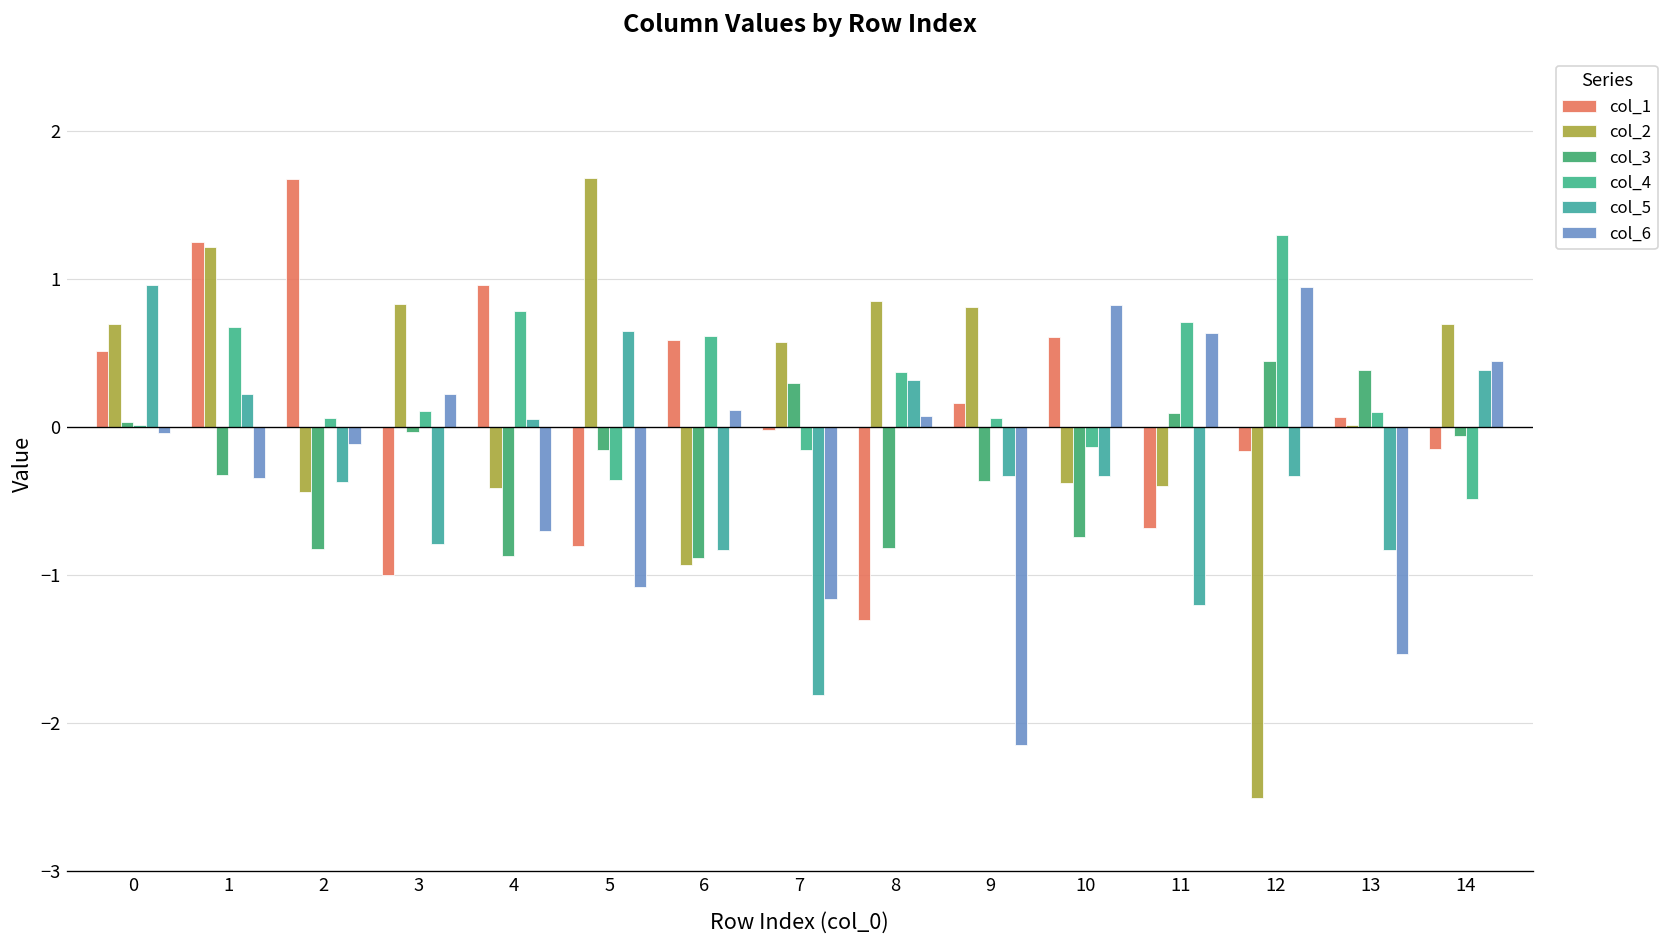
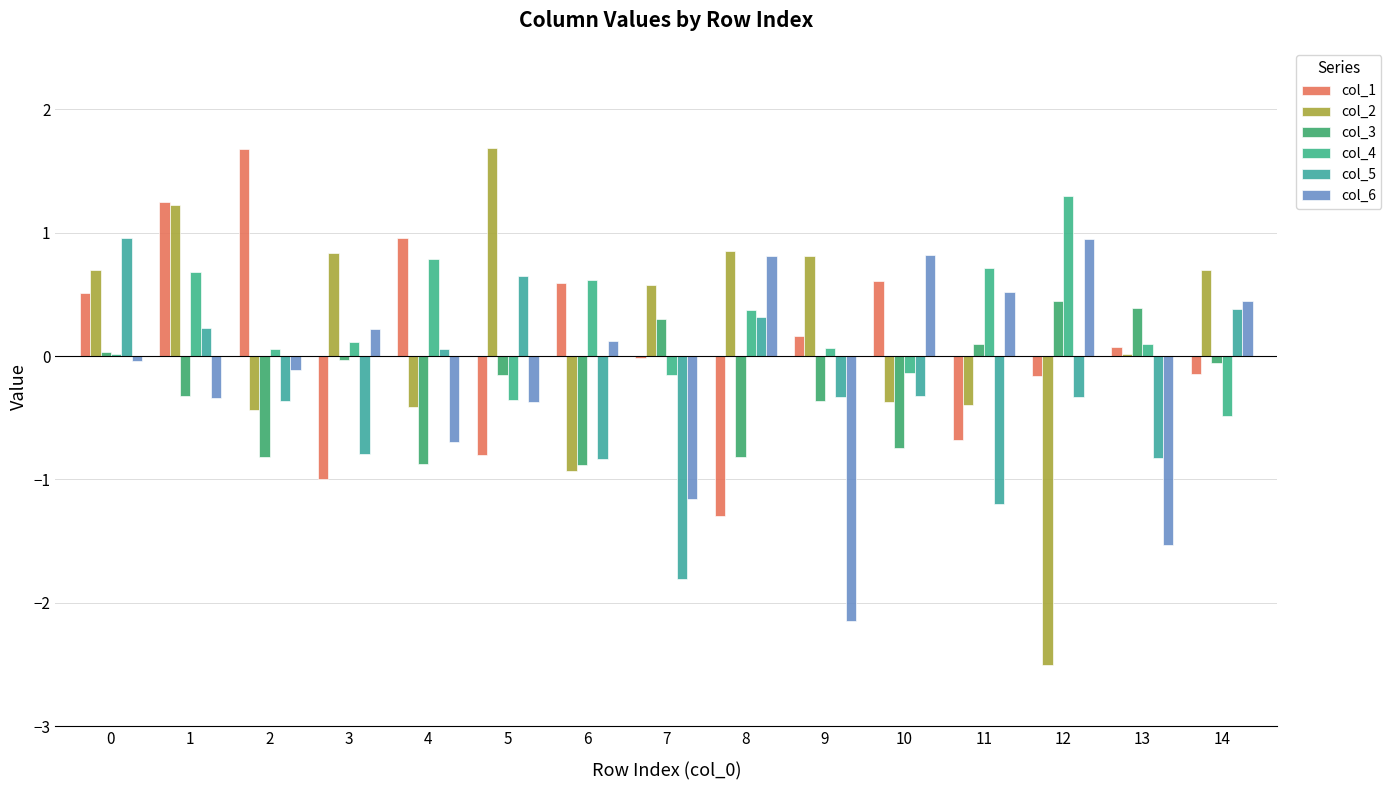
  {
    "col_1": {
      "0": 0.51,
      "1": 1.25,
      "2": 1.68,
      "3": -1.00,
      "4": 0.96,
      "5": -0.80,
      "6": 0.59,
      "8": -1.30,
      "9": 0.16,
      "10": 0.61,
      "11": -0.68,
      "12": -0.16,
      "13": 0.07,
      "14": -0.15
    },
    "col_2": {
      "0": 0.70,
      "1": 1.22,
      "2": -0.44,
      "3": 0.83,
      "4": -0.41,
      "5": 1.69,
      "6": -0.93,
      "7": 0.58,
      "8": 0.85,
      "9": 0.81,
      "10": -0.37,
      "11": -0.40,
      "12": -2.50,
      "14": 0.70
    },
    "col_6": {
      "0": -0.04,
      "1": -0.34,
      "2": -0.11,
      "3": 0.22,
      "4": -0.70,
-     "5": -1.08,
+     "5": -0.37,
      "6": 0.12,
      "7": -1.16,
-     "8": 0.07,
+     "8": 0.81,
      "9": -2.15,
      "10": 0.82,
-     "11": 0.64,
+     "11": 0.52,
      "12": 0.95,
      "13": -1.53,
      "14": 0.45
    }
  }
